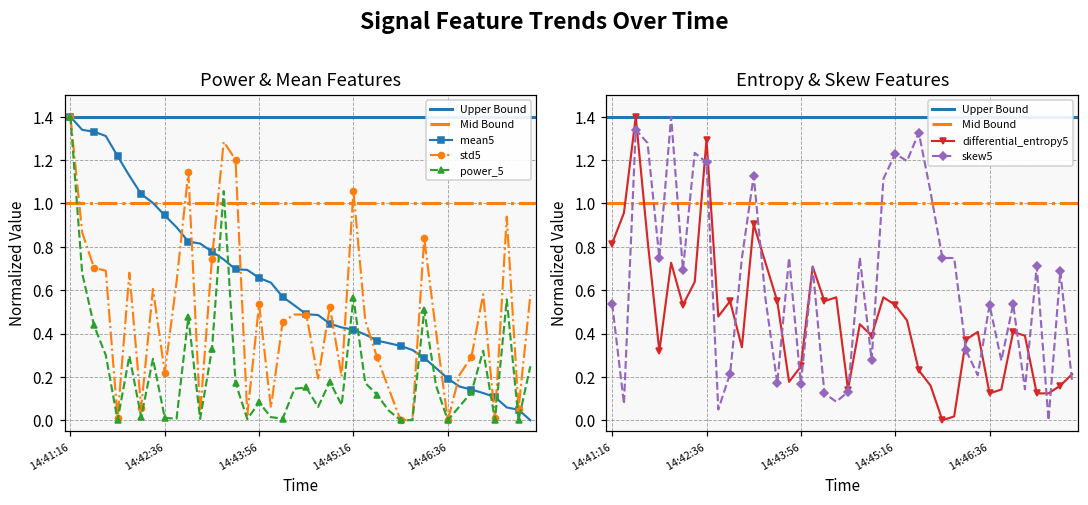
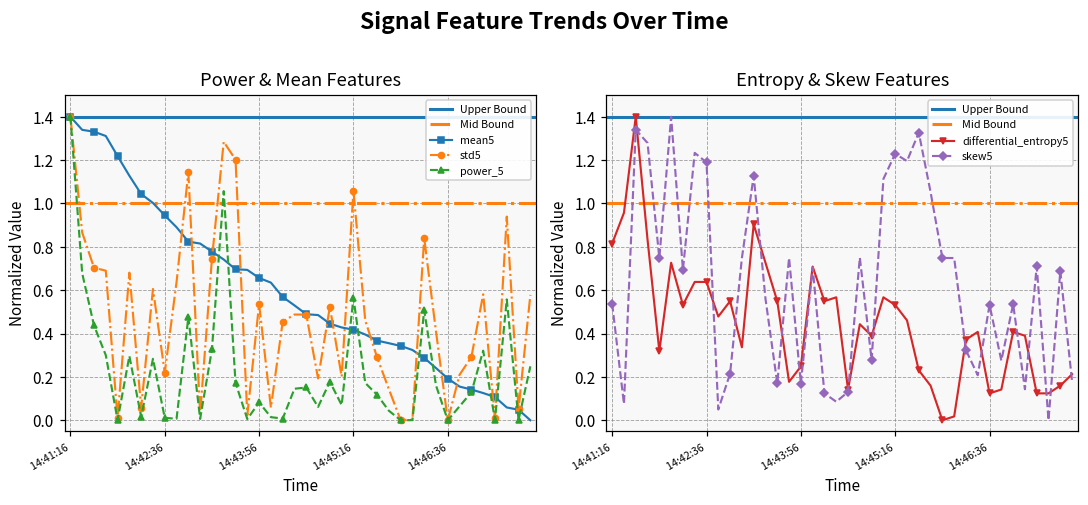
  {
    "Power & Mean Features": {
      "mean5": {
        "14:42:36": 0.95,
        "14:43:56": 0.66,
        "14:45:16": 0.42,
        "14:46:36": 0.19
      },
      "std5": {
        "14:42:36": 0.22,
        "14:43:56": 0.54,
        "14:45:16": 1.06
      },
      "power_5": {
        "14:42:36": 0.01,
        "14:43:56": 0.08,
        "14:45:16": 0.56
      }
    },
    "Entropy & Skew Features": {
      "differential_entropy5": {
        "14:41:16": 0.82,
-       "14:42:36": 1.29,
+       "14:42:36": 0.64,
        "14:43:56": 0.25,
        "14:45:16": 0.53,
        "14:46:36": 0.12
      },
      "skew5": {
        "14:41:16": 0.54,
        "14:42:36": 1.19,
        "14:43:56": 0.17,
        "14:45:16": 1.23,
        "14:46:36": 0.53
      }
    }
  }
